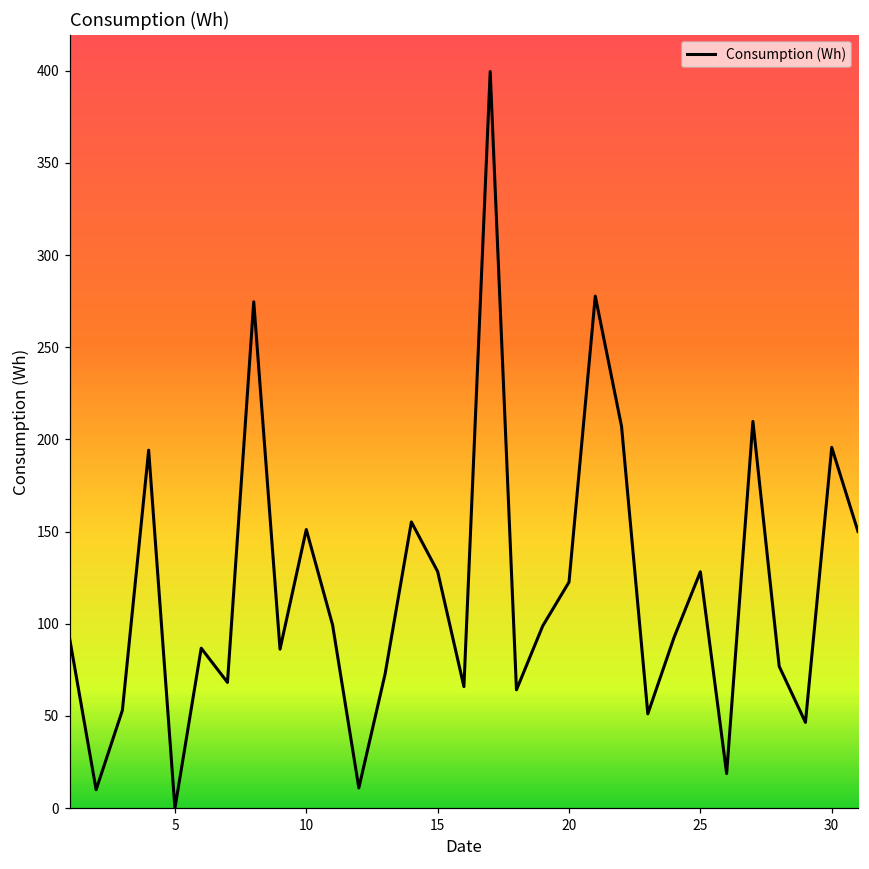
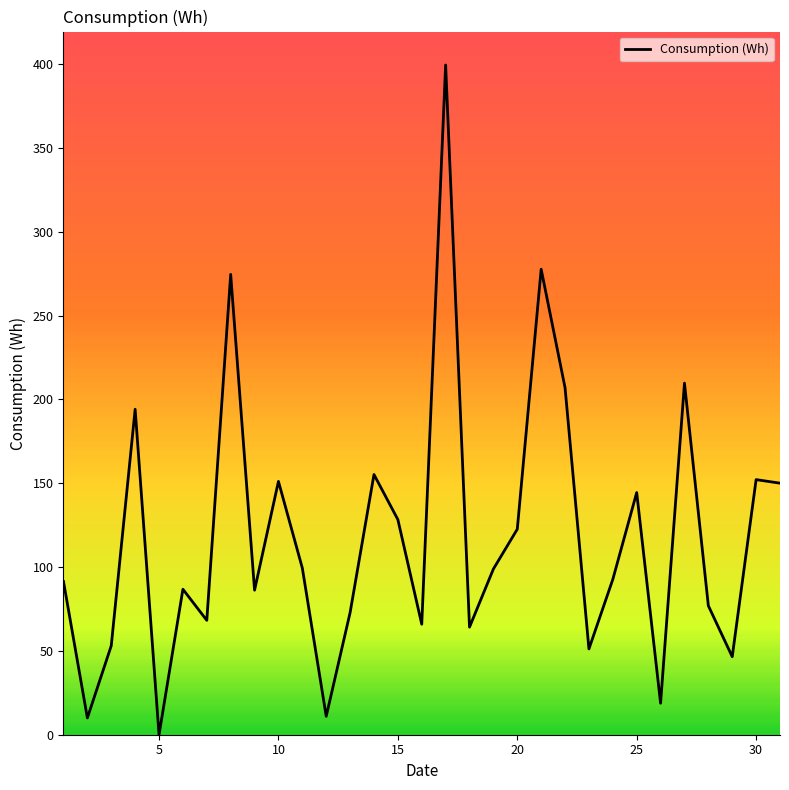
  {
    "5": 0,
    "10": 151,
    "15": 128,
    "20": 123,
-   "25": 128,
-   "30": 196
+   "25": 144,
+   "30": 152
  }
